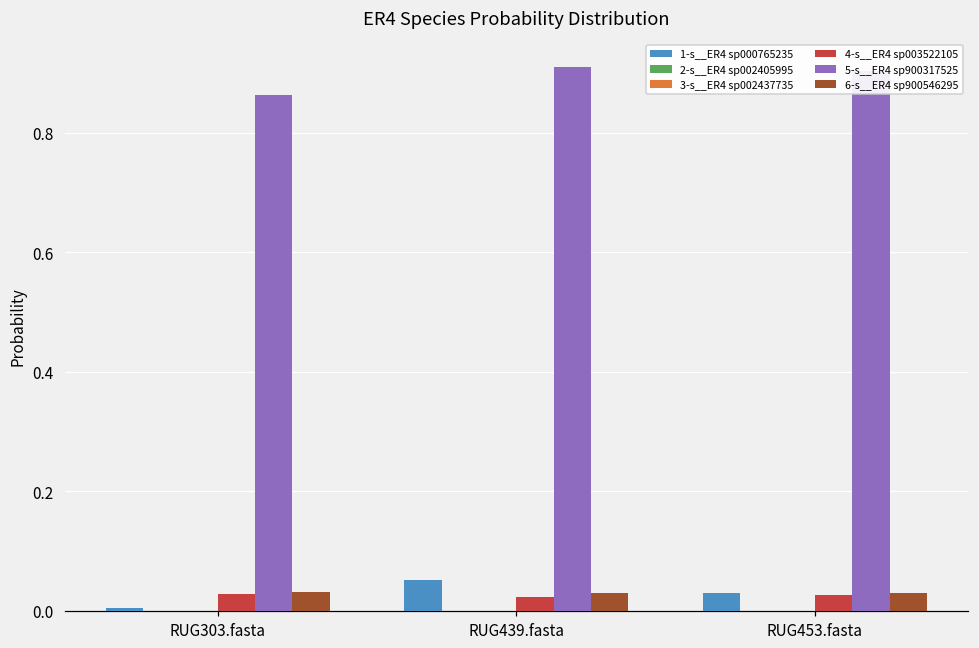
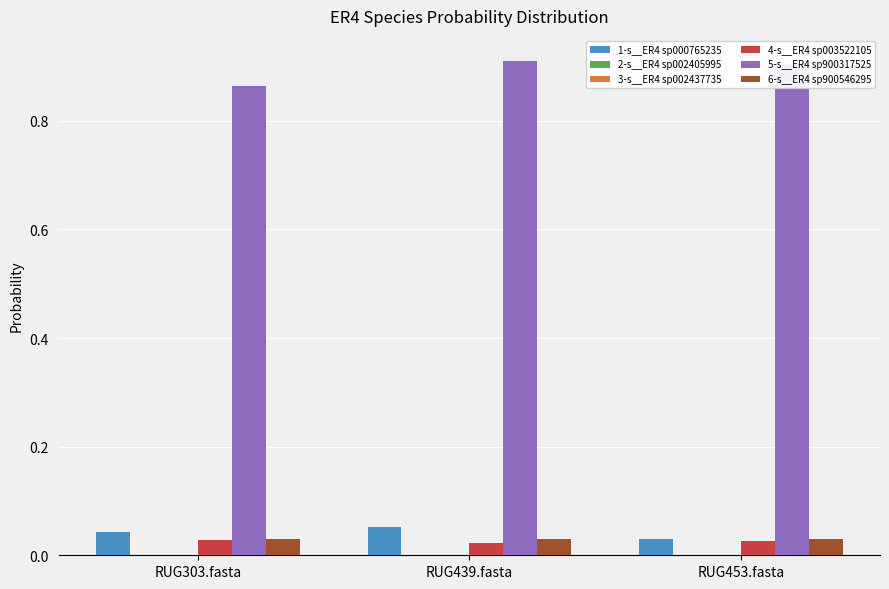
  {
    "1-s__ER4 sp000765235": {
-     "RUG303.fasta": 0.01,
+     "RUG303.fasta": 0.04,
      "RUG439.fasta": 0.05,
      "RUG453.fasta": 0.03
    },
    "5-s__ER4 sp900317525": {
      "RUG303.fasta": 0.86,
      "RUG439.fasta": 0.91
    }
  }
